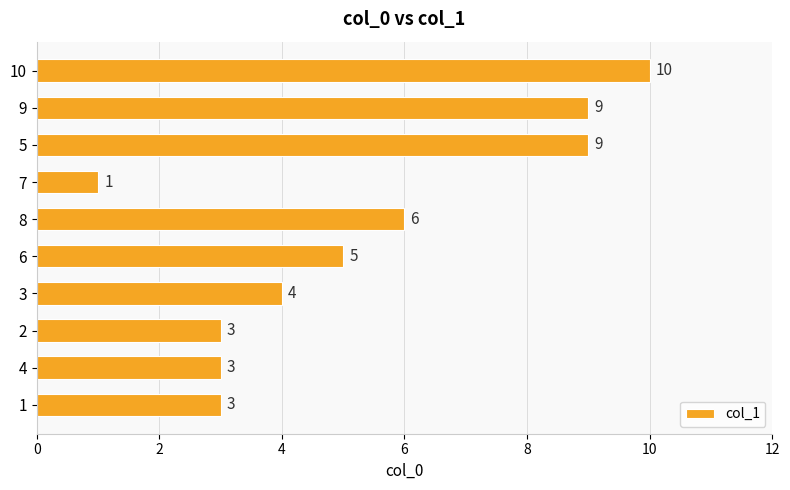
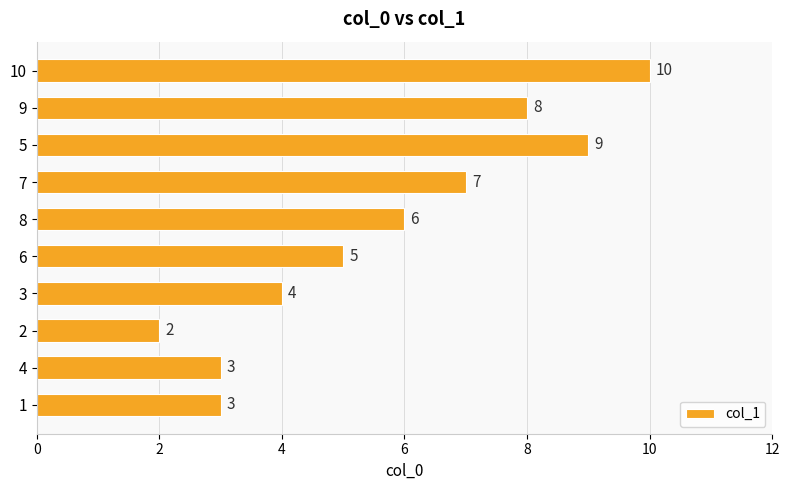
  {
    "10": 10,
-   "9": 9,
+   "9": 8,
    "5": 9,
-   "7": 1,
+   "7": 7,
    "8": 6,
    "6": 5,
    "3": 4,
-   "2": 3,
+   "2": 2,
    "4": 3,
    "1": 3
  }
